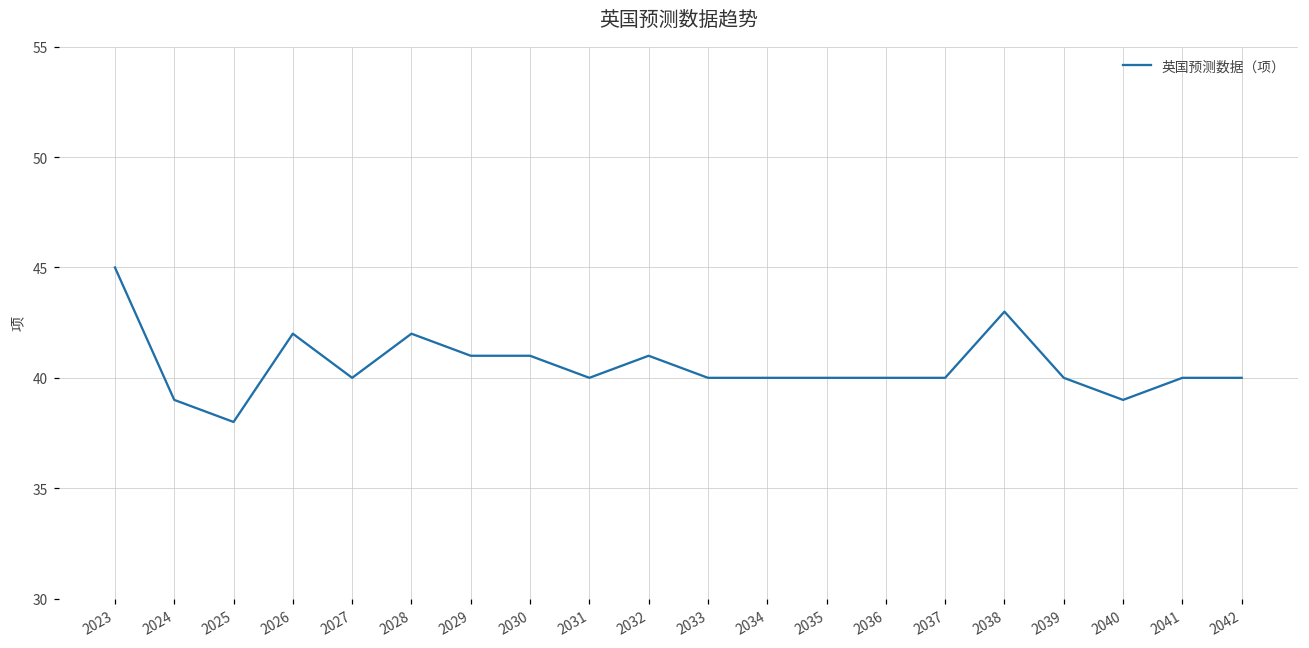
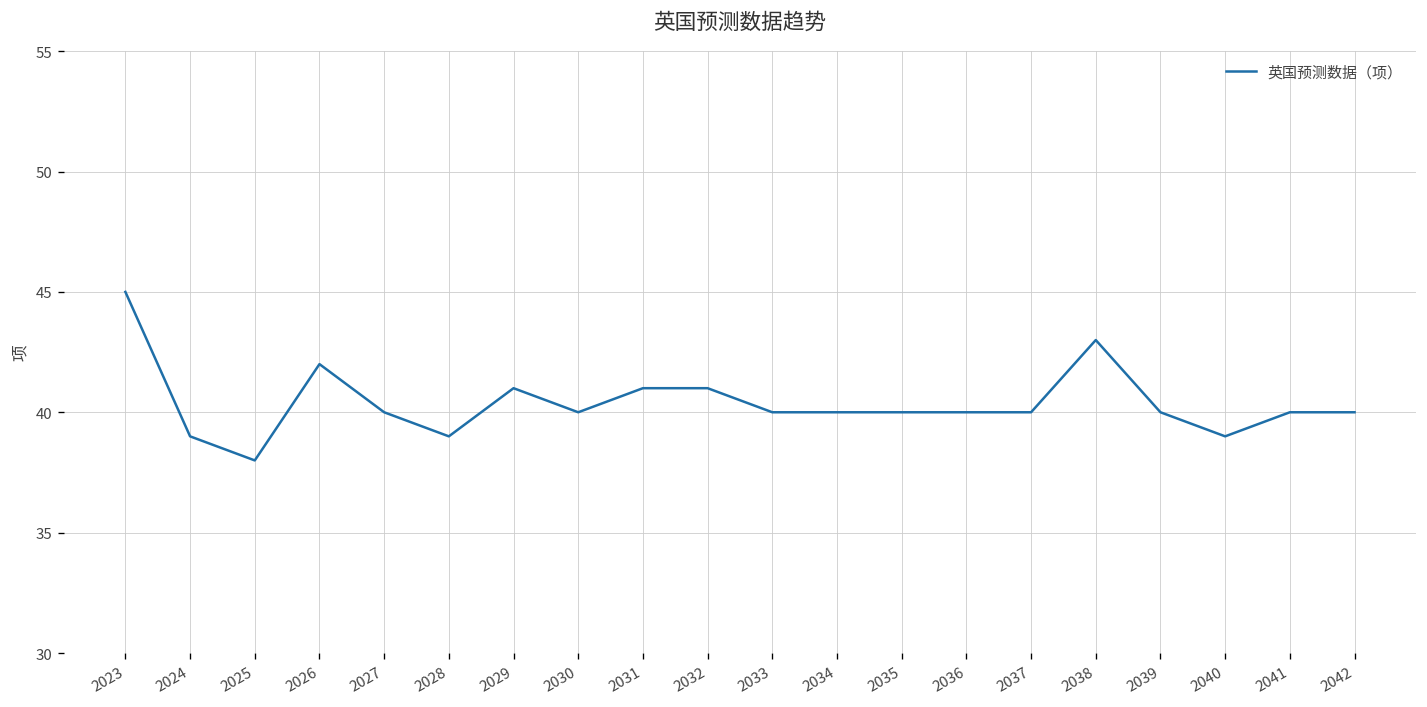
  {
    "2023": 45,
    "2024": 39,
    "2025": 38,
    "2026": 42,
    "2027": 40,
-   "2028": 42,
+   "2028": 39,
    "2029": 41,
-   "2030": 41,
-   "2031": 40,
+   "2030": 40,
+   "2031": 41,
    "2032": 41,
    "2033": 40,
    "2034": 40,
    "2035": 40,
    "2036": 40,
    "2037": 40,
    "2038": 43,
    "2039": 40,
    "2040": 39,
    "2041": 40,
    "2042": 40
  }
